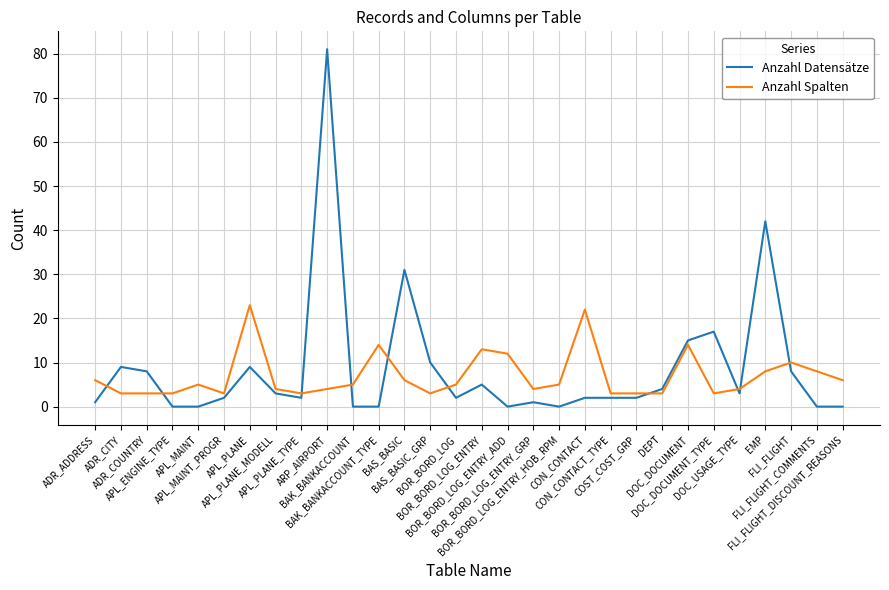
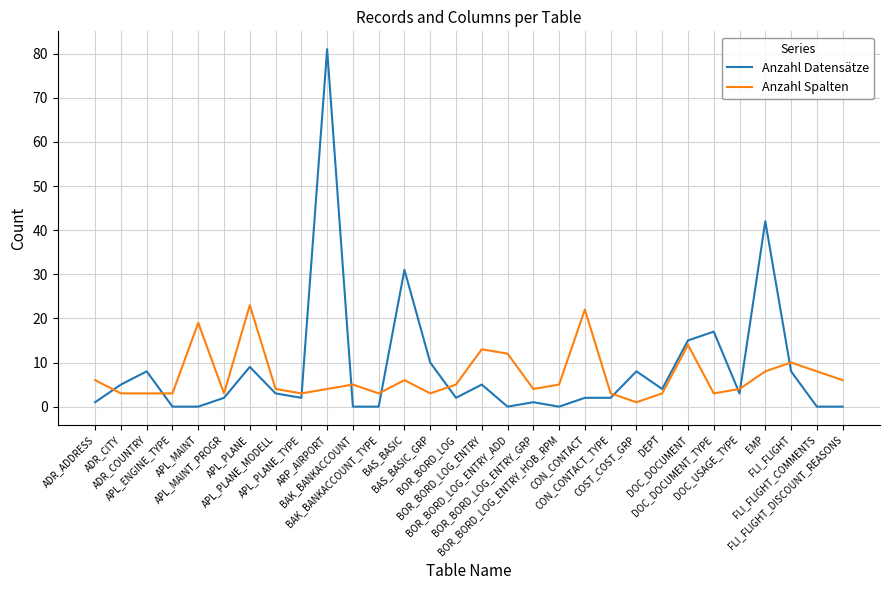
  {
    "Anzahl Datensätze": {
      "ADR_ADDRESS": 1,
-     "ADR_CITY": 9,
+     "ADR_CITY": 5,
      "ADR_COUNTRY": 8,
      "APL_ENGINE_TYPE": 0,
      "APL_MAINT": 0,
      "APL_MAINT_PROGR": 2,
      "APL_PLANE": 9,
      "APL_PLANE_MODELL": 3,
      "APL_PLANE_TYPE": 2,
      "ARP_AIRPORT": 81,
      "BAK_BANKACCOUNT": 0,
      "BAK_BANKACCOUNT_TYPE": 0,
      "BAS_BASIC": 31,
      "BAS_BASIC_GRP": 10,
      "BOR_BORD_LOG": 2,
      "BOR_BORD_LOG_ENTRY": 5,
      "BOR_BORD_LOG_ENTRY_ADD": 0,
      "BOR_BORD_LOG_ENTRY_GRP": 1,
      "BOR_BORD_LOG_ENTRY_HOB_RPM": 0,
      "CON_CONTACT": 2,
      "CON_CONTACT_TYPE": 2,
-     "COST_COST_GRP": 2,
+     "COST_COST_GRP": 8,
      "DEPT": 4,
      "DOC_DOCUMENT": 15,
      "DOC_DOCUMENT_TYPE": 17,
      "DOC_USAGE_TYPE": 3,
      "EMP": 42,
      "FLI_FLIGHT": 8,
      "FLI_FLIGHT_COMMENTS": 0,
      "FLI_FLIGHT_DISCOUNT_REASONS": 0
    },
    "Anzahl Spalten": {
      "ADR_ADDRESS": 6,
      "ADR_CITY": 3,
      "ADR_COUNTRY": 3,
      "APL_ENGINE_TYPE": 3,
-     "APL_MAINT": 5,
+     "APL_MAINT": 19,
      "APL_MAINT_PROGR": 3,
      "APL_PLANE": 23,
      "APL_PLANE_MODELL": 4,
      "APL_PLANE_TYPE": 3,
      "ARP_AIRPORT": 4,
      "BAK_BANKACCOUNT": 5,
-     "BAK_BANKACCOUNT_TYPE": 14,
+     "BAK_BANKACCOUNT_TYPE": 3,
      "BAS_BASIC": 6,
      "BAS_BASIC_GRP": 3,
      "BOR_BORD_LOG": 5,
      "BOR_BORD_LOG_ENTRY": 13,
      "BOR_BORD_LOG_ENTRY_ADD": 12,
      "BOR_BORD_LOG_ENTRY_GRP": 4,
      "BOR_BORD_LOG_ENTRY_HOB_RPM": 5,
      "CON_CONTACT": 22,
      "CON_CONTACT_TYPE": 3,
-     "COST_COST_GRP": 3,
+     "COST_COST_GRP": 1,
      "DEPT": 3,
      "DOC_DOCUMENT": 14,
      "DOC_DOCUMENT_TYPE": 3,
      "DOC_USAGE_TYPE": 4,
      "EMP": 8,
      "FLI_FLIGHT": 10,
      "FLI_FLIGHT_COMMENTS": 8,
      "FLI_FLIGHT_DISCOUNT_REASONS": 6
    }
  }
